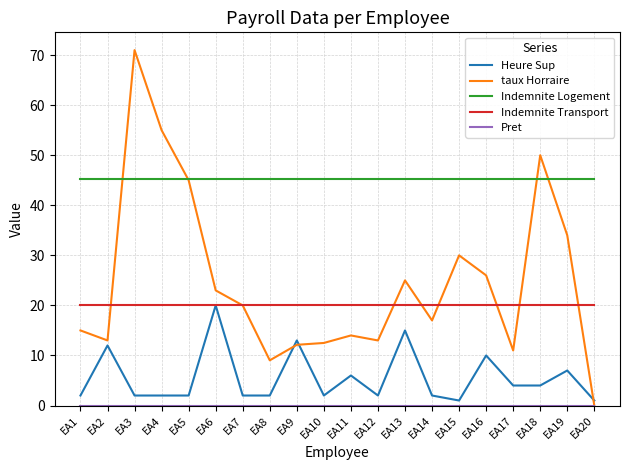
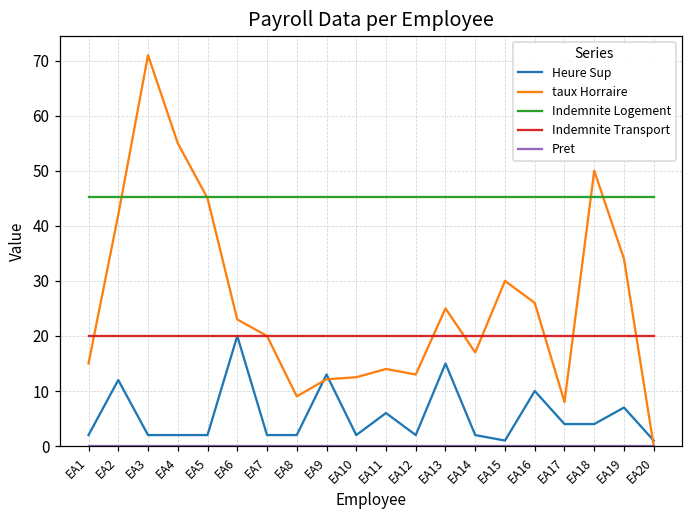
  {
    "Heure Sup": {
      "EA1": 2,
      "EA2": 12,
      "EA3": 2,
      "EA4": 2,
      "EA5": 2,
      "EA7": 2,
      "EA8": 2,
      "EA9": 13,
      "EA10": 2,
      "EA11": 6,
      "EA12": 2,
      "EA13": 15,
      "EA14": 2,
      "EA15": 1,
      "EA16": 10,
      "EA17": 4,
      "EA18": 4,
      "EA19": 7,
      "EA20": 1
    },
    "taux Horraire": {
      "EA1": 15,
-     "EA2": 13,
+     "EA2": 42,
      "EA3": 71,
      "EA4": 55,
      "EA6": 23,
      "EA8": 9,
      "EA9": 12,
      "EA10": 13,
      "EA11": 14,
      "EA12": 13,
      "EA13": 25,
      "EA14": 17,
      "EA15": 30,
      "EA16": 26,
-     "EA17": 11,
+     "EA17": 8,
      "EA18": 50,
      "EA19": 34
    },
    "Indemnite Logement": {
      "EA1": 45,
      "EA2": 45,
      "EA3": 45,
      "EA4": 45,
      "EA6": 45,
      "EA7": 45,
      "EA8": 45,
      "EA9": 45,
      "EA10": 45,
      "EA11": 45,
      "EA12": 45,
      "EA13": 45,
      "EA14": 45,
      "EA15": 45,
      "EA16": 45,
      "EA17": 45,
      "EA18": 45,
      "EA19": 45,
      "EA20": 45
    },
    "Indemnite Transport": {
      "EA1": 20,
      "EA2": 20,
      "EA3": 20,
      "EA4": 20,
      "EA5": 20,
      "EA8": 20,
      "EA9": 20,
      "EA10": 20,
      "EA11": 20,
      "EA12": 20,
      "EA13": 20,
      "EA14": 20,
      "EA15": 20,
      "EA16": 20,
      "EA17": 20,
      "EA18": 20,
      "EA19": 20,
      "EA20": 20
    },
    "Pret": {
      "EA1": 0,
      "EA2": 0,
      "EA3": 0,
      "EA4": 0,
      "EA5": 0,
      "EA6": 0,
      "EA7": 0,
      "EA8": 0,
      "EA9": 0,
      "EA10": 0,
      "EA11": 0,
      "EA12": 0,
      "EA13": 0,
      "EA14": 0,
      "EA15": 0,
      "EA16": 0,
      "EA17": 0,
      "EA18": 0,
      "EA19": 0
    }
  }
